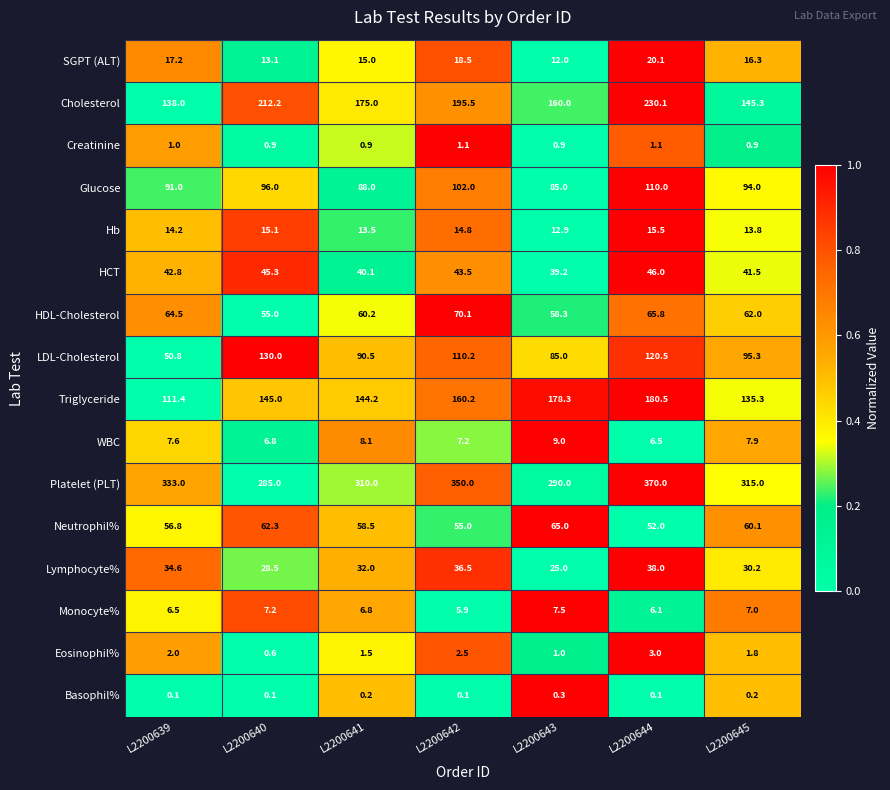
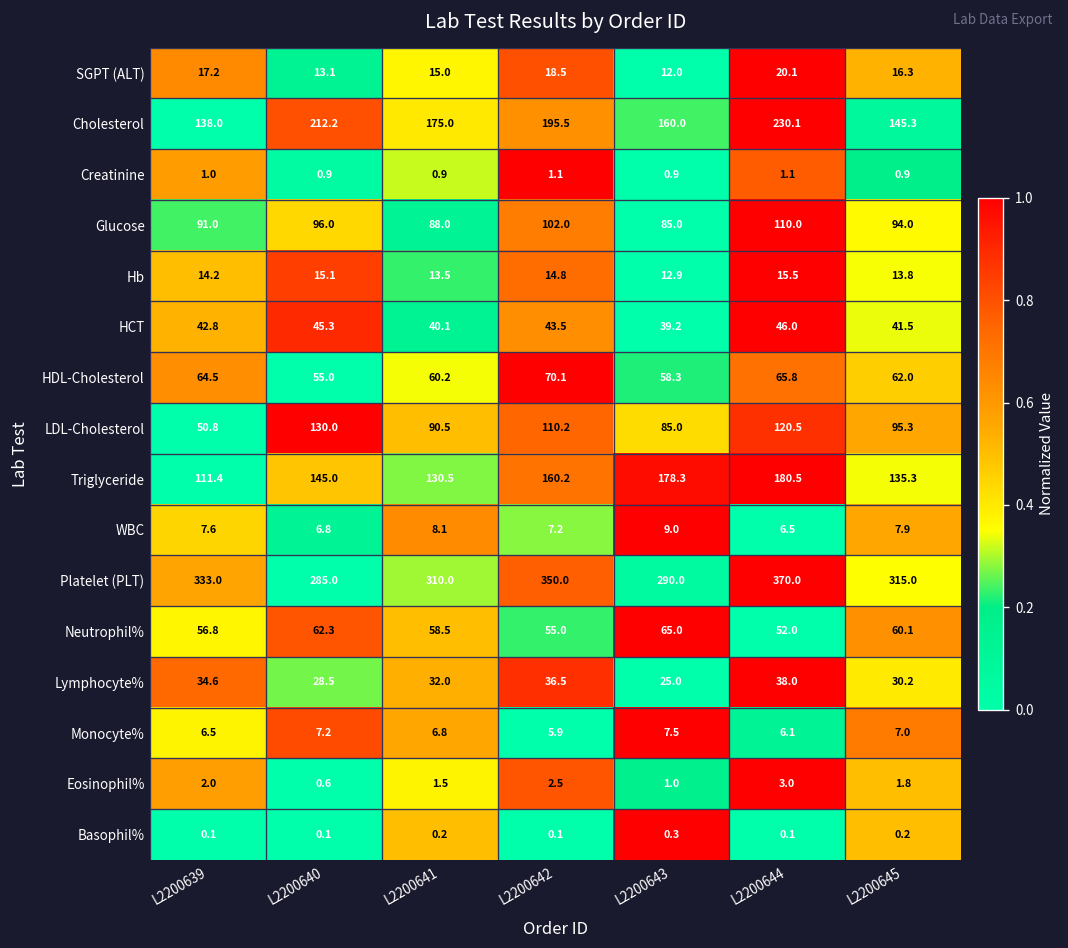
  {
    "SGPT (ALT)": {
      "L2200639": 17.2,
      "L2200640": 13.1,
      "L2200641": 15.0,
      "L2200642": 18.5,
      "L2200643": 12.0,
      "L2200644": 20.1,
      "L2200645": 16.3
    },
    "Cholesterol": {
      "L2200639": 138.0,
      "L2200640": 212.2,
      "L2200641": 175.0,
      "L2200642": 195.5,
      "L2200643": 160.0,
      "L2200644": 230.1,
      "L2200645": 145.3
    },
    "Creatinine": {
      "L2200639": 1.0,
      "L2200640": 0.9,
      "L2200641": 0.9,
      "L2200642": 1.1,
      "L2200643": 0.9,
      "L2200644": 1.1,
      "L2200645": 0.9
    },
    "Glucose": {
      "L2200639": 91.0,
      "L2200640": 96.0,
      "L2200641": 88.0,
      "L2200642": 102.0,
      "L2200643": 85.0,
      "L2200644": 110.0,
      "L2200645": 94.0
    },
    "Hb": {
      "L2200639": 14.2,
      "L2200640": 15.1,
      "L2200641": 13.5,
      "L2200642": 14.8,
      "L2200643": 12.9,
      "L2200644": 15.5,
      "L2200645": 13.8
    },
    "HCT": {
      "L2200639": 42.8,
      "L2200640": 45.3,
      "L2200641": 40.1,
      "L2200642": 43.5,
      "L2200643": 39.2,
      "L2200644": 46.0,
      "L2200645": 41.5
    },
    "HDL-Cholesterol": {
      "L2200639": 64.5,
      "L2200640": 55.0,
      "L2200641": 60.2,
      "L2200642": 70.1,
      "L2200643": 58.3,
      "L2200644": 65.8,
      "L2200645": 62.0
    },
    "LDL-Cholesterol": {
      "L2200639": 50.8,
      "L2200640": 130.0,
      "L2200641": 90.5,
      "L2200642": 110.2,
      "L2200643": 85.0,
      "L2200644": 120.5,
      "L2200645": 95.3
    },
    "Triglyceride": {
      "L2200639": 111.4,
      "L2200640": 145.0,
-     "L2200641": 144.2,
+     "L2200641": 130.5,
      "L2200642": 160.2,
      "L2200643": 178.3,
      "L2200644": 180.5,
      "L2200645": 135.3
    },
    "WBC": {
      "L2200639": 7.6,
      "L2200640": 6.8,
      "L2200641": 8.1,
      "L2200642": 7.2,
      "L2200643": 9.0,
      "L2200644": 6.5,
      "L2200645": 7.9
    },
    "Platelet (PLT)": {
      "L2200639": 333.0,
      "L2200640": 285.0,
      "L2200641": 310.0,
      "L2200642": 350.0,
      "L2200643": 290.0,
      "L2200644": 370.0,
      "L2200645": 315.0
    },
    "Neutrophil%": {
      "L2200639": 56.8,
      "L2200640": 62.3,
      "L2200641": 58.5,
      "L2200642": 55.0,
      "L2200643": 65.0,
      "L2200644": 52.0,
      "L2200645": 60.1
    },
    "Lymphocyte%": {
      "L2200639": 34.6,
      "L2200640": 28.5,
      "L2200641": 32.0,
      "L2200642": 36.5,
      "L2200643": 25.0,
      "L2200644": 38.0,
      "L2200645": 30.2
    },
    "Monocyte%": {
      "L2200639": 6.5,
      "L2200640": 7.2,
      "L2200641": 6.8,
      "L2200642": 5.9,
      "L2200643": 7.5,
      "L2200644": 6.1,
      "L2200645": 7.0
    },
    "Eosinophil%": {
      "L2200639": 2.0,
      "L2200640": 0.6,
      "L2200641": 1.5,
      "L2200642": 2.5,
      "L2200643": 1.0,
      "L2200644": 3.0,
      "L2200645": 1.8
    },
    "Basophil%": {
      "L2200639": 0.1,
      "L2200640": 0.1,
      "L2200641": 0.2,
      "L2200642": 0.1,
      "L2200643": 0.3,
      "L2200644": 0.1,
      "L2200645": 0.2
    }
  }
